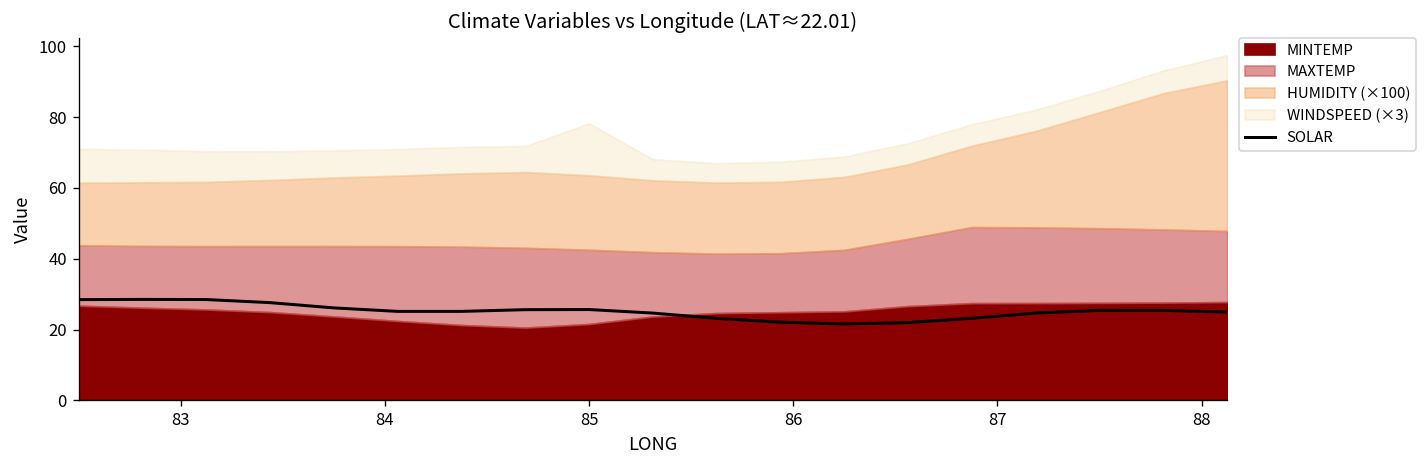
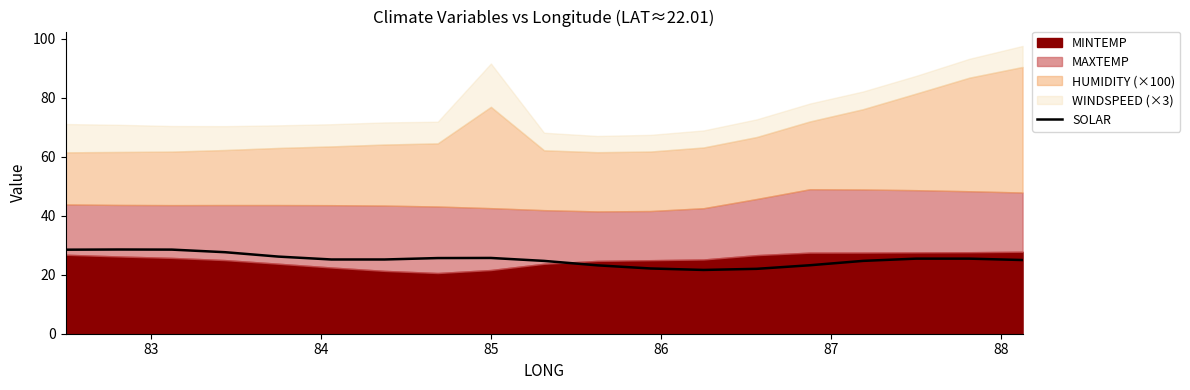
  {
    "SOLAR": {
      "85": 26
    },
    "MINTEMP": {
      "85": 22
    },
    "HUMIDITY (×100)": {
-     "85": 21
+     "85": 34
    },
    "WINDSPEED (×3)": {
      "85": 15
    }
  }
